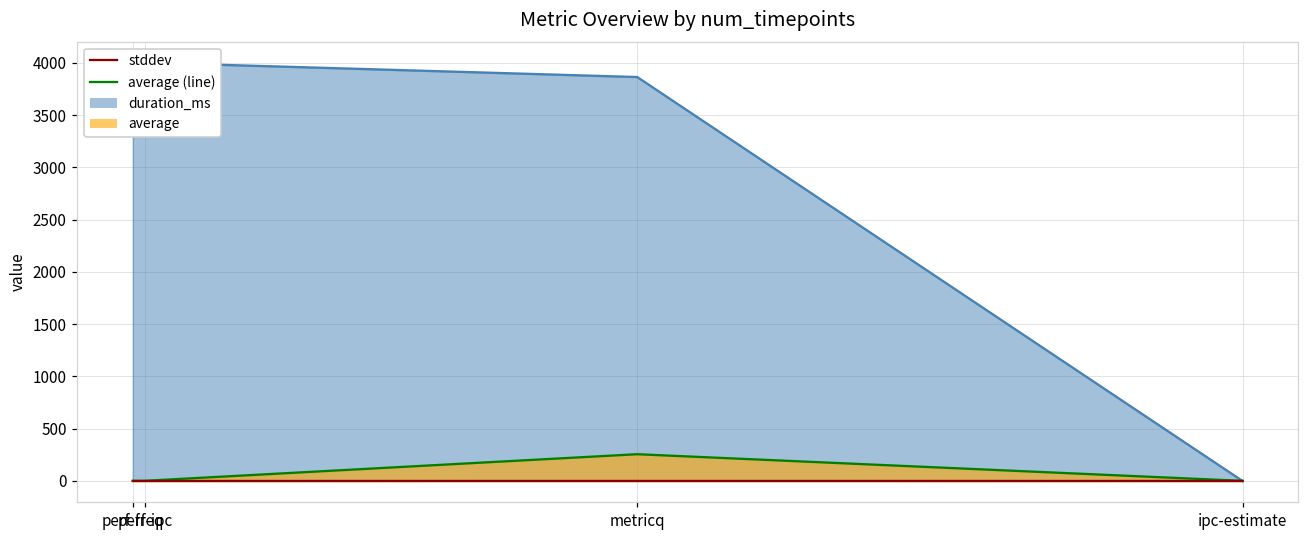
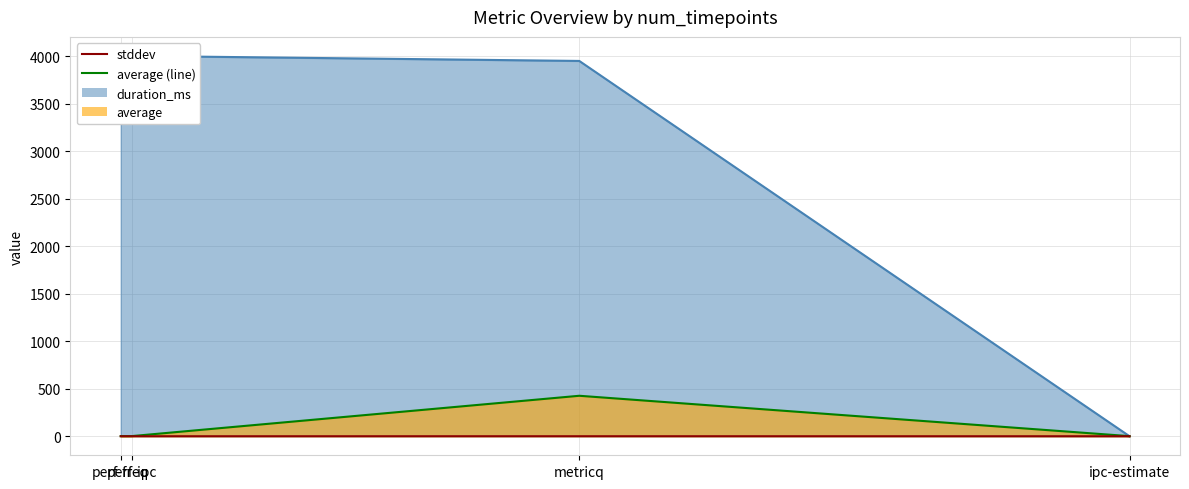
  {
    "duration_ms": {
-     "metricq": 3860
+     "metricq": 3950
    },
    "average": {
-     "metricq": 300
+     "metricq": 400
    },
    "stddev": {
      "metricq": 0
    }
  }
